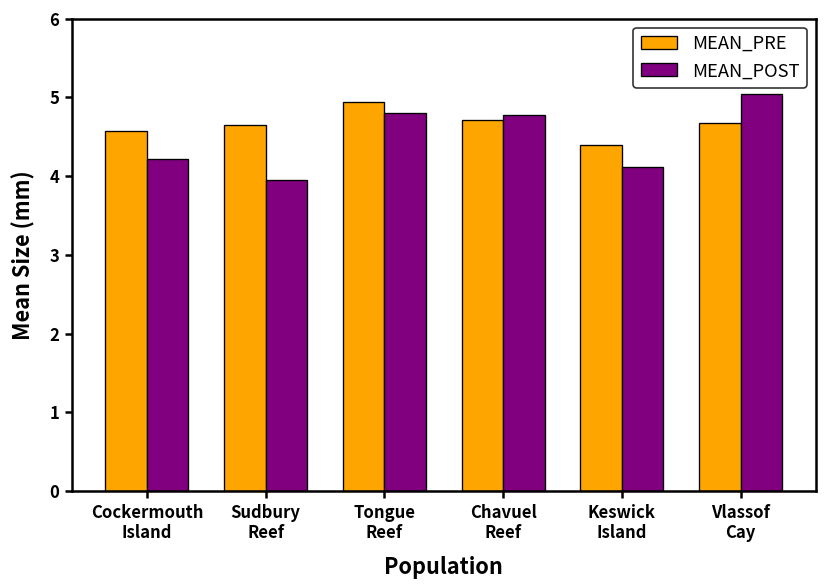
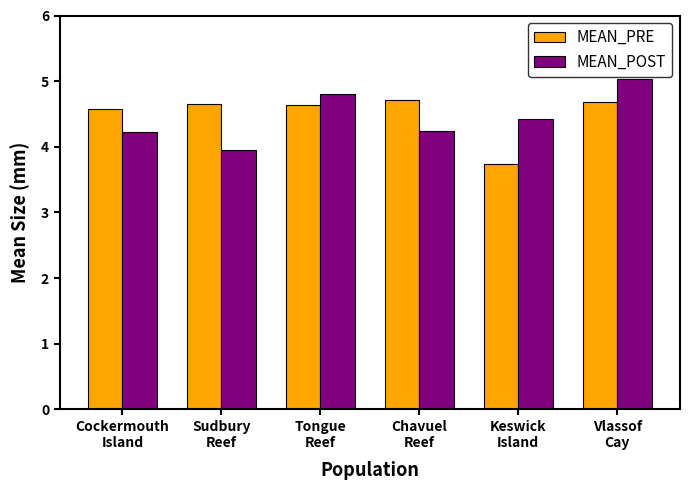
  {
    "MEAN_PRE": {
      "Cockermouth Island": 4.6,
      "Sudbury Reef": 4.7,
-     "Tongue Reef": 4.9,
+     "Tongue Reef": 4.6,
      "Chavuel Reef": 4.7,
-     "Keswick Island": 4.4,
+     "Keswick Island": 3.7,
      "Vlassof Cay": 4.7
    },
    "MEAN_POST": {
      "Cockermouth Island": 4.2,
      "Sudbury Reef": 4.0,
      "Tongue Reef": 4.8,
-     "Chavuel Reef": 4.8,
-     "Keswick Island": 4.1,
+     "Chavuel Reef": 4.2,
+     "Keswick Island": 4.4,
      "Vlassof Cay": 5.0
    }
  }
